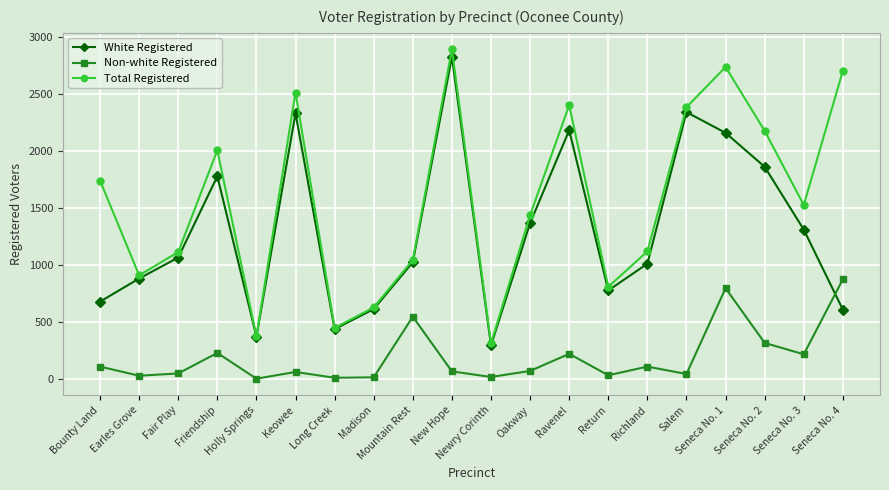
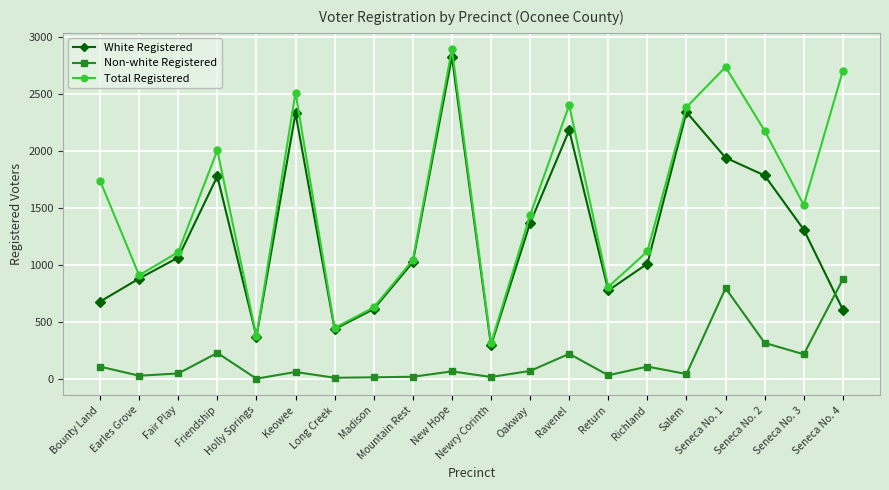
  {
    "White Registered": {
      "Bounty Land": 680,
      "Earles Grove": 880,
      "Fair Play": 1070,
      "Friendship": 1780,
      "Keowee": 2330,
      "New Hope": 2830,
      "Oakway": 1370,
      "Ravenel": 2180,
      "Return": 780,
      "Richland": 1010,
      "Salem": 2340,
-     "Seneca No. 1": 2160,
-     "Seneca No. 2": 1860,
+     "Seneca No. 1": 1940,
+     "Seneca No. 2": 1790,
      "Seneca No. 3": 1310,
      "Seneca No. 4": 610
    },
    "Non-white Registered": {
      "Bounty Land": 110,
      "Earles Grove": 30,
      "Fair Play": 50,
      "Friendship": 230,
      "Holly Springs": 0,
      "Keowee": 60,
      "Long Creek": 10,
      "Madison": 10,
-     "Mountain Rest": 550,
+     "Mountain Rest": 20,
      "New Hope": 70,
      "Newry Corinth": 20,
      "Oakway": 70,
      "Ravenel": 220,
      "Return": 30,
      "Richland": 110,
      "Salem": 40,
      "Seneca No. 1": 800,
      "Seneca No. 2": 320,
      "Seneca No. 3": 220,
      "Seneca No. 4": 870
    },
    "Total Registered": {
      "Bounty Land": 1740,
      "Earles Grove": 910,
      "Fair Play": 1110,
      "Friendship": 2010,
      "Keowee": 2510,
      "New Hope": 2890,
      "Oakway": 1440,
      "Ravenel": 2400,
      "Return": 810,
      "Richland": 1120,
      "Salem": 2380,
      "Seneca No. 1": 2740,
      "Seneca No. 2": 2180,
      "Seneca No. 3": 1530,
      "Seneca No. 4": 2700
    }
  }
